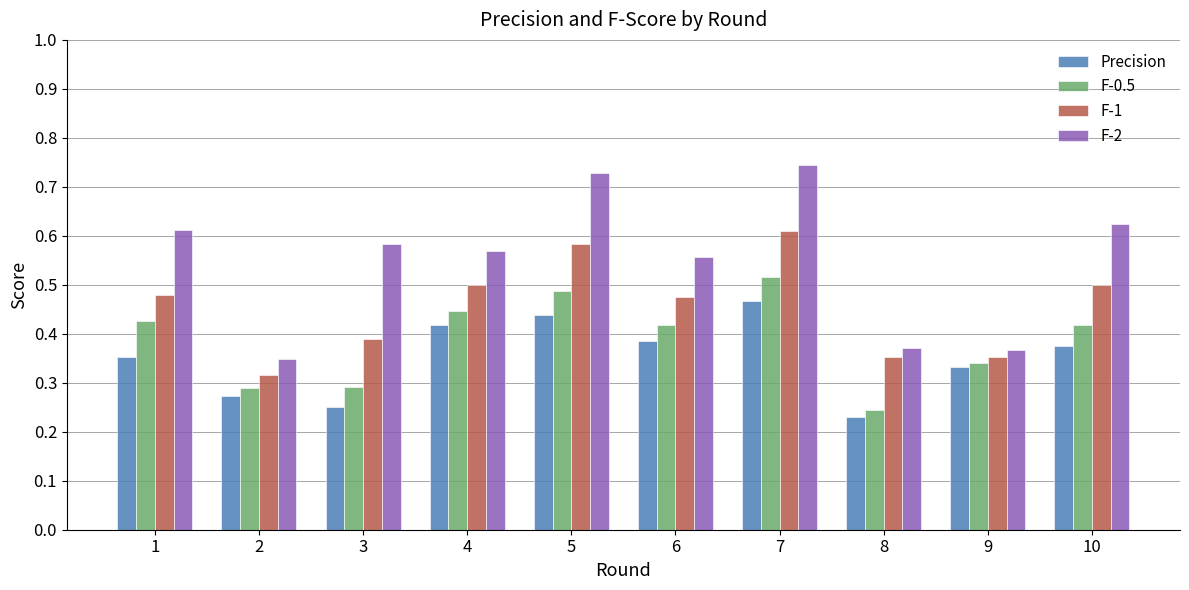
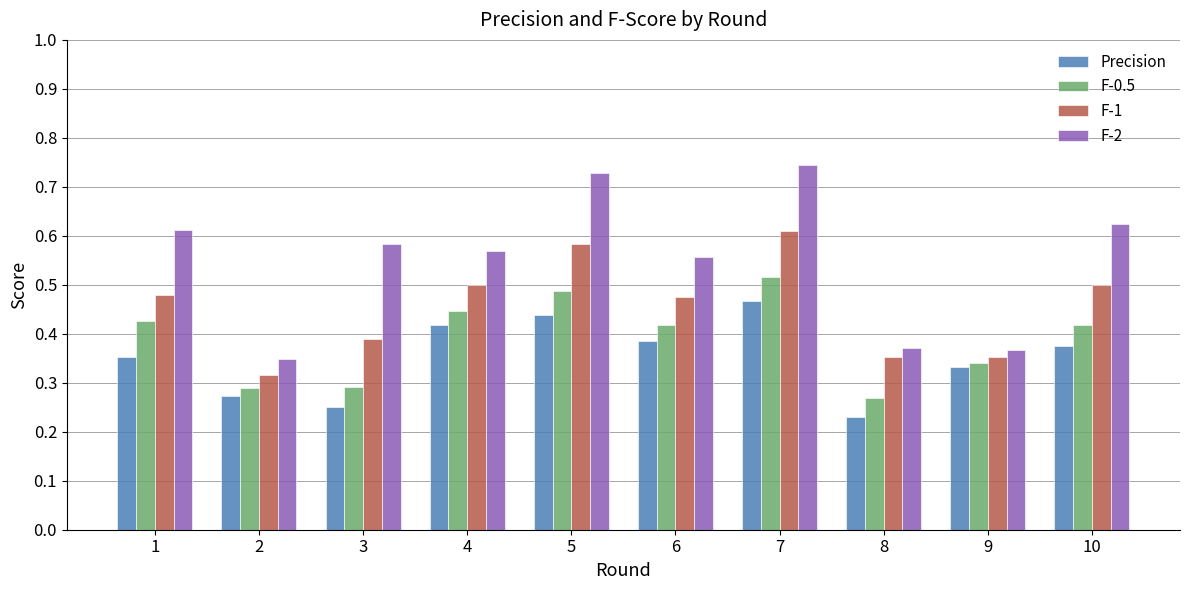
  {
    "Precision": {
      "1": 0.35,
      "2": 0.27,
      "3": 0.25,
      "4": 0.42,
      "5": 0.44,
      "6": 0.39,
      "7": 0.47,
      "8": 0.23,
      "9": 0.33,
      "10": 0.38
    },
    "F-0.5": {
      "1": 0.43,
      "2": 0.29,
      "3": 0.29,
      "4": 0.45,
      "5": 0.49,
      "6": 0.42,
      "7": 0.52,
-     "8": 0.24,
+     "8": 0.27,
      "9": 0.34,
      "10": 0.42
    },
    "F-1": {
      "1": 0.48,
      "2": 0.32,
      "3": 0.39,
      "4": 0.50,
      "5": 0.58,
      "6": 0.48,
      "7": 0.61,
      "8": 0.35,
      "9": 0.35,
      "10": 0.50
    },
    "F-2": {
      "1": 0.61,
      "2": 0.35,
      "3": 0.58,
      "4": 0.57,
      "5": 0.73,
      "6": 0.56,
      "7": 0.75,
      "8": 0.37,
      "9": 0.37,
      "10": 0.63
    }
  }
